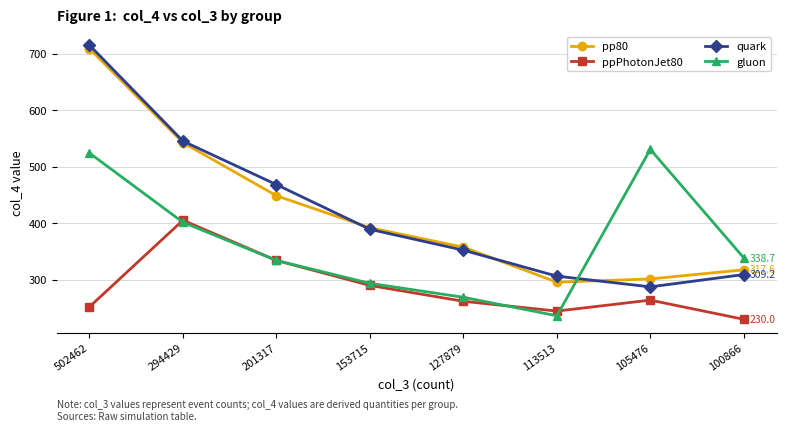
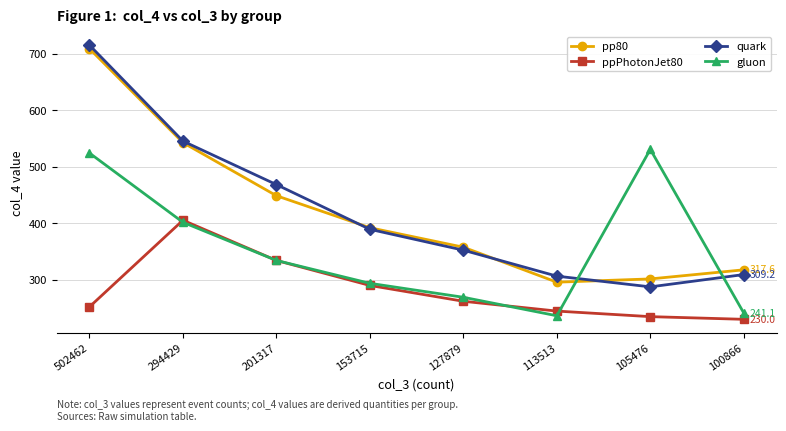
  {
    "pp80": {
      "502462": 710,
      "201317": 450,
      "127879": 360,
      "113513": 300,
      "105476": 300
    },
    "ppPhotonJet80": {
      "502462": 250,
      "127879": 260,
      "113513": 240,
-     "105476": 260
+     "105476": 230
    },
    "quark": {
      "502462": 720,
      "201317": 470,
      "127879": 350,
      "113513": 310,
      "105476": 290
    },
    "gluon": {
-     "100866": 338.7
+     "100866": 241.1
    }
  }
